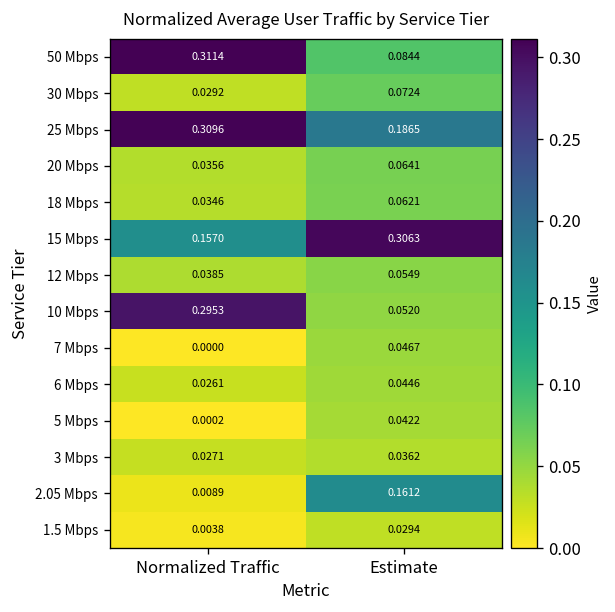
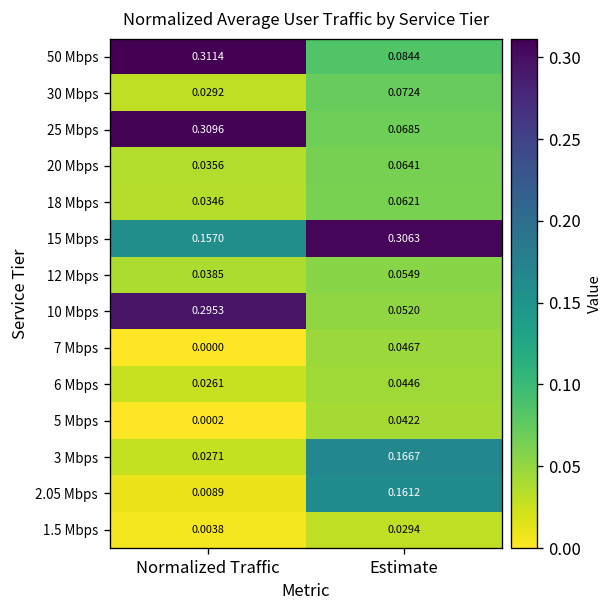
  {
    "50 Mbps": {
      "Normalized Traffic": 0.3114,
      "Estimate": 0.0844
    },
    "30 Mbps": {
      "Normalized Traffic": 0.0292,
      "Estimate": 0.0724
    },
    "25 Mbps": {
      "Normalized Traffic": 0.3096,
-     "Estimate": 0.1865
+     "Estimate": 0.0685
    },
    "20 Mbps": {
      "Normalized Traffic": 0.0356,
      "Estimate": 0.0641
    },
    "18 Mbps": {
      "Normalized Traffic": 0.0346,
      "Estimate": 0.0621
    },
    "15 Mbps": {
      "Normalized Traffic": 0.1570,
      "Estimate": 0.3063
    },
    "12 Mbps": {
      "Normalized Traffic": 0.0385,
      "Estimate": 0.0549
    },
    "10 Mbps": {
      "Normalized Traffic": 0.2953,
      "Estimate": 0.0520
    },
    "7 Mbps": {
      "Normalized Traffic": 0.0000,
      "Estimate": 0.0467
    },
    "6 Mbps": {
      "Normalized Traffic": 0.0261,
      "Estimate": 0.0446
    },
    "5 Mbps": {
      "Normalized Traffic": 0.0002,
      "Estimate": 0.0422
    },
    "3 Mbps": {
      "Normalized Traffic": 0.0271,
-     "Estimate": 0.0362
+     "Estimate": 0.1667
    },
    "2.05 Mbps": {
      "Normalized Traffic": 0.0089,
      "Estimate": 0.1612
    },
    "1.5 Mbps": {
      "Normalized Traffic": 0.0038,
      "Estimate": 0.0294
    }
  }
